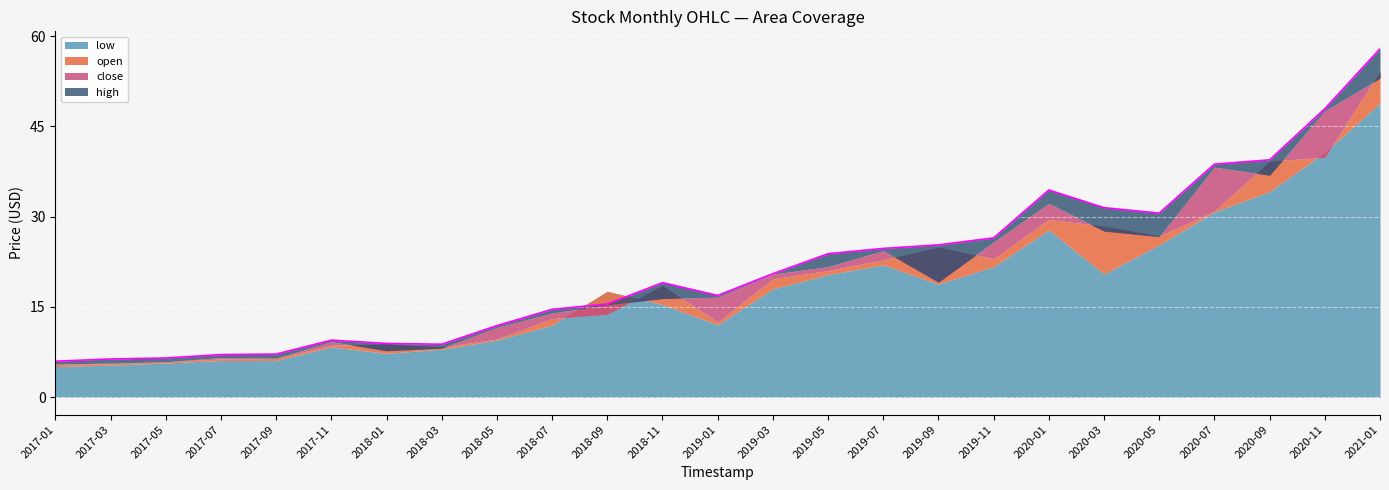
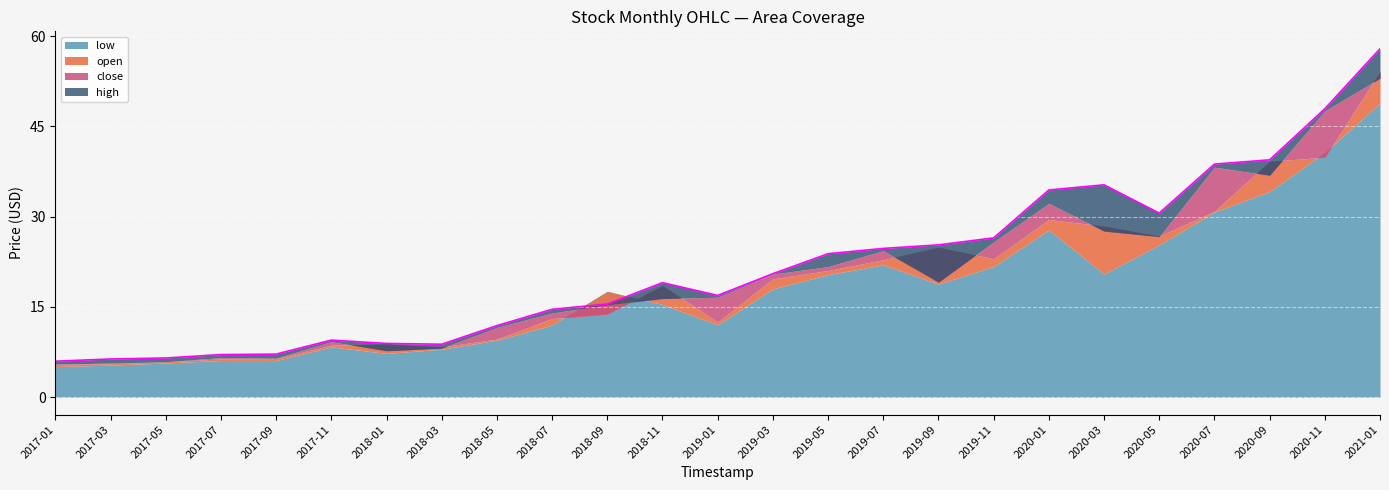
  {
    "high": {
      "2017-01": 6,
      "2017-03": 6,
      "2017-05": 7,
      "2017-07": 7,
      "2017-09": 7,
      "2018-03": 9,
      "2018-07": 15,
      "2018-11": 19,
      "2019-05": 24,
      "2019-11": 26,
      "2020-01": 34,
-     "2020-03": 32,
+     "2020-03": 35,
      "2020-05": 31,
      "2020-07": 39,
      "2021-01": 58
    },
    "low": {
      "2018-01": 7,
      "2018-07": 12,
      "2018-11": 15,
      "2019-01": 12,
      "2019-03": 18,
      "2019-05": 20,
      "2019-07": 22,
      "2019-09": 19,
      "2019-11": 22,
      "2020-01": 28,
      "2020-03": 20,
      "2020-05": 25,
      "2020-09": 34,
      "2021-01": 49
    }
  }
